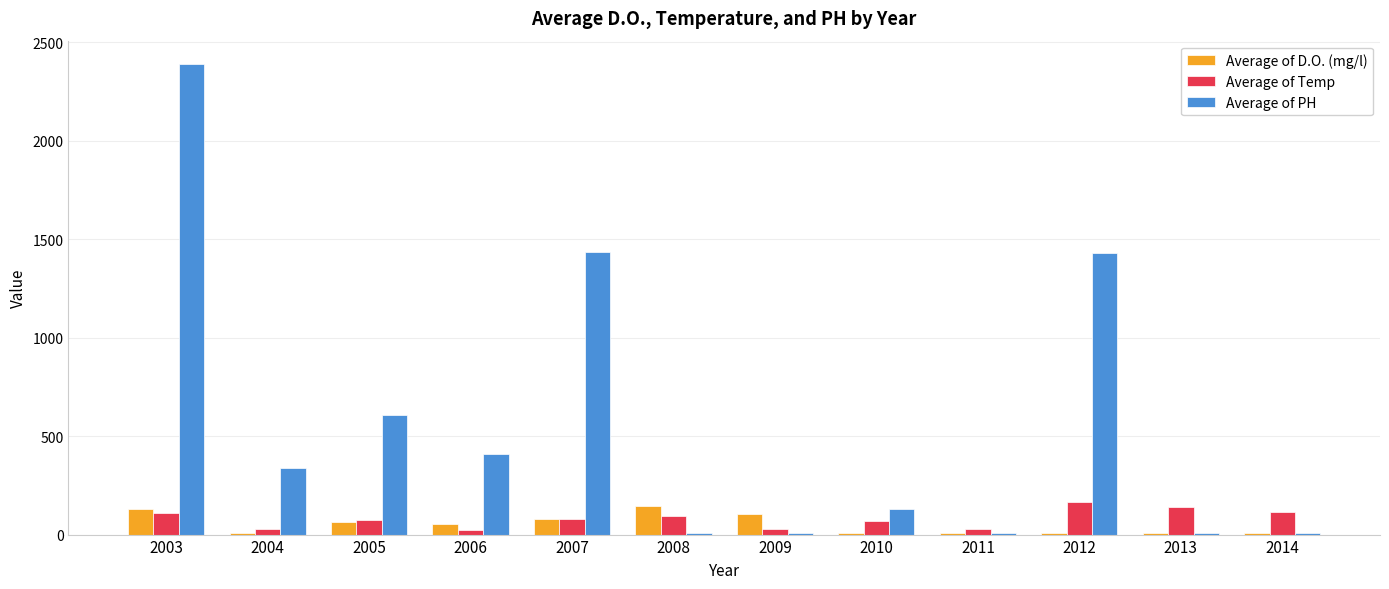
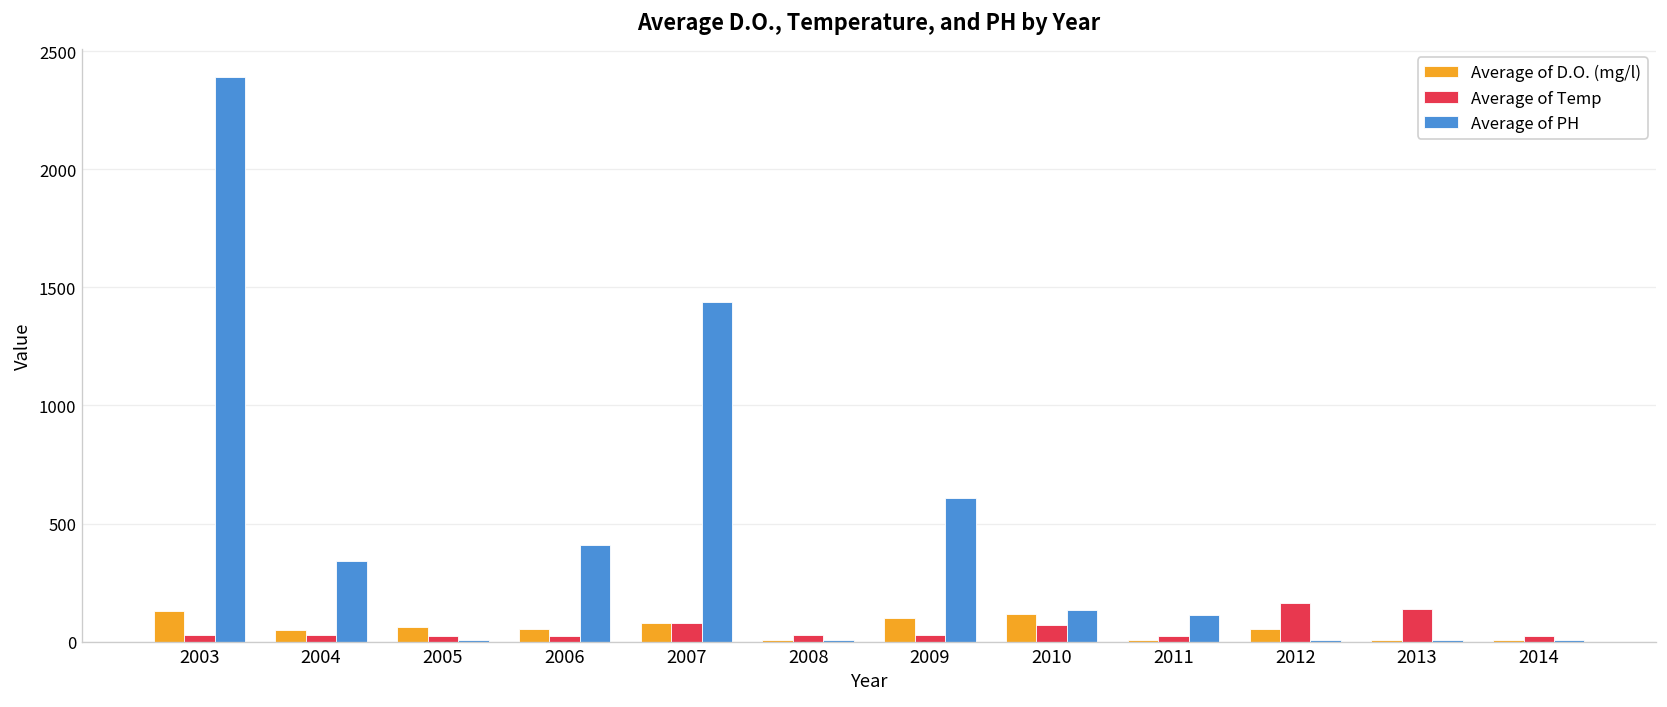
  {
    "Average of D.O. (mg/l)": {
      "2003": 130,
-     "2004": 10,
+     "2004": 50,
      "2005": 60,
      "2006": 60,
      "2007": 80,
-     "2008": 140,
+     "2008": 10,
      "2009": 100,
-     "2010": 10,
-     "2012": 10
+     "2010": 120,
+     "2012": 50
    },
    "Average of Temp": {
-     "2003": 110,
+     "2003": 30,
      "2004": 30,
-     "2005": 70,
+     "2005": 30,
      "2006": 20,
      "2007": 80,
-     "2008": 90,
+     "2008": 30,
      "2009": 30,
      "2010": 70,
      "2011": 30,
      "2012": 160,
      "2013": 140,
-     "2014": 120
+     "2014": 30
    },
    "Average of PH": {
      "2003": 2390,
      "2004": 340,
-     "2005": 610,
+     "2005": 10,
      "2006": 410,
      "2007": 1440,
-     "2009": 10,
+     "2009": 610,
      "2010": 130,
-     "2011": 10,
-     "2012": 1430
+     "2011": 110,
+     "2012": 10
    }
  }
